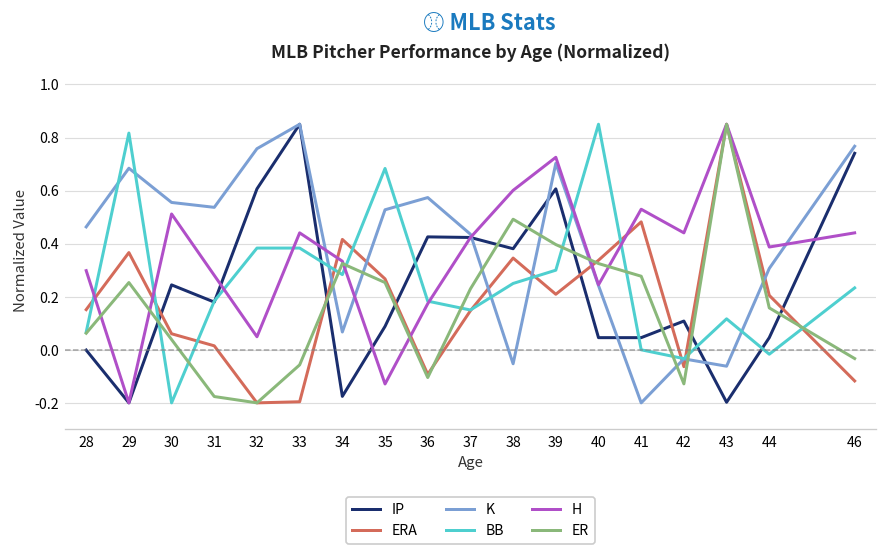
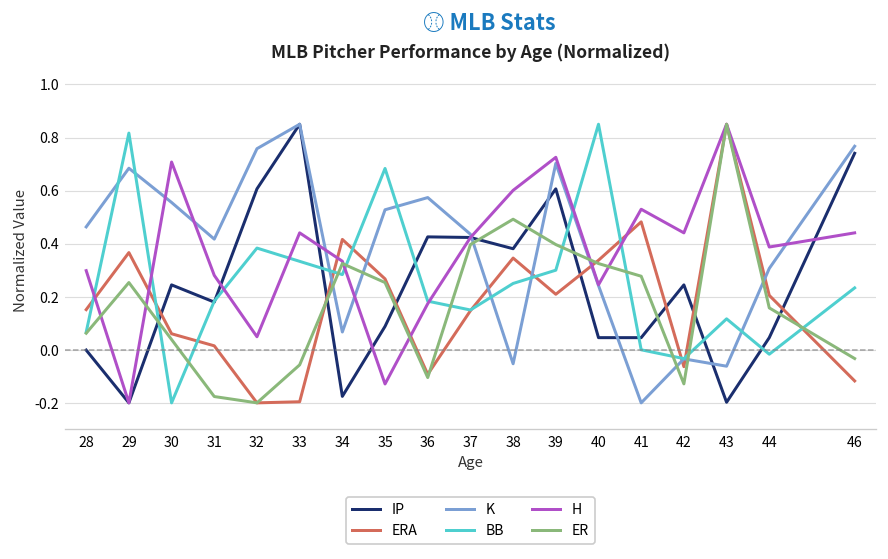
  {
    "IP": {
      "28": 0.00,
      "30": 0.24,
      "32": 0.61,
      "34": -0.18,
      "35": 0.09,
      "36": 0.43,
      "38": 0.38,
      "39": 0.61,
      "40": 0.05,
      "41": 0.05,
-     "42": 0.11,
+     "42": 0.24,
      "43": -0.20,
      "44": 0.05,
      "46": 0.74
    },
    "ERA": {
      "28": 0.15,
      "29": 0.37,
      "30": 0.06,
      "31": 0.01,
      "33": -0.20,
      "34": 0.42,
      "35": 0.27,
      "36": -0.09,
      "38": 0.35,
      "39": 0.21,
      "40": 0.34,
      "41": 0.48,
      "42": -0.06,
      "44": 0.21,
      "46": -0.12
    },
    "K": {
      "28": 0.46,
      "29": 0.68,
      "30": 0.56,
-     "31": 0.54,
+     "31": 0.42,
      "32": 0.76,
      "34": 0.07,
      "35": 0.53,
      "36": 0.57,
      "37": 0.44,
      "38": -0.05,
      "39": 0.70,
      "41": -0.20,
      "43": -0.06,
      "44": 0.31,
      "46": 0.77
    },
    "BB": {
      "29": 0.82,
      "30": -0.20,
      "32": 0.38,
-     "33": 0.38,
+     "33": 0.33,
      "34": 0.28,
      "35": 0.68,
      "38": 0.25,
      "39": 0.30,
      "40": 0.85,
      "41": 0.00,
      "43": 0.12,
      "44": -0.02,
      "46": 0.23
    },
    "H": {
      "28": 0.30,
-     "30": 0.51,
+     "30": 0.71,
      "31": 0.28,
      "32": 0.05,
      "33": 0.44,
      "35": -0.13,
      "38": 0.60,
      "39": 0.73,
      "41": 0.53,
      "42": 0.44,
      "44": 0.39,
      "46": 0.44
    },
    "ER": {
      "29": 0.25,
      "30": 0.04,
      "31": -0.18,
      "33": -0.06,
      "35": 0.25,
      "36": -0.10,
-     "37": 0.23,
+     "37": 0.40,
      "38": 0.49,
      "39": 0.40,
      "40": 0.33,
      "41": 0.28,
      "42": -0.13,
      "44": 0.16,
      "46": -0.03
    }
  }
